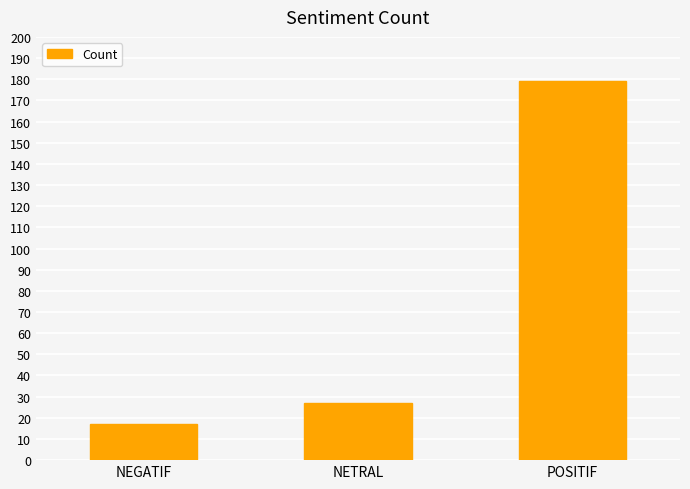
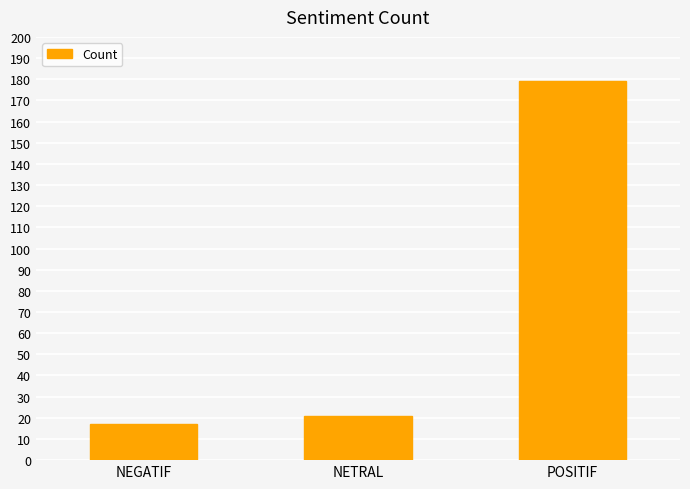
  {
    "NEGATIF": 17,
-   "NETRAL": 27,
+   "NETRAL": 21,
    "POSITIF": 179
  }
